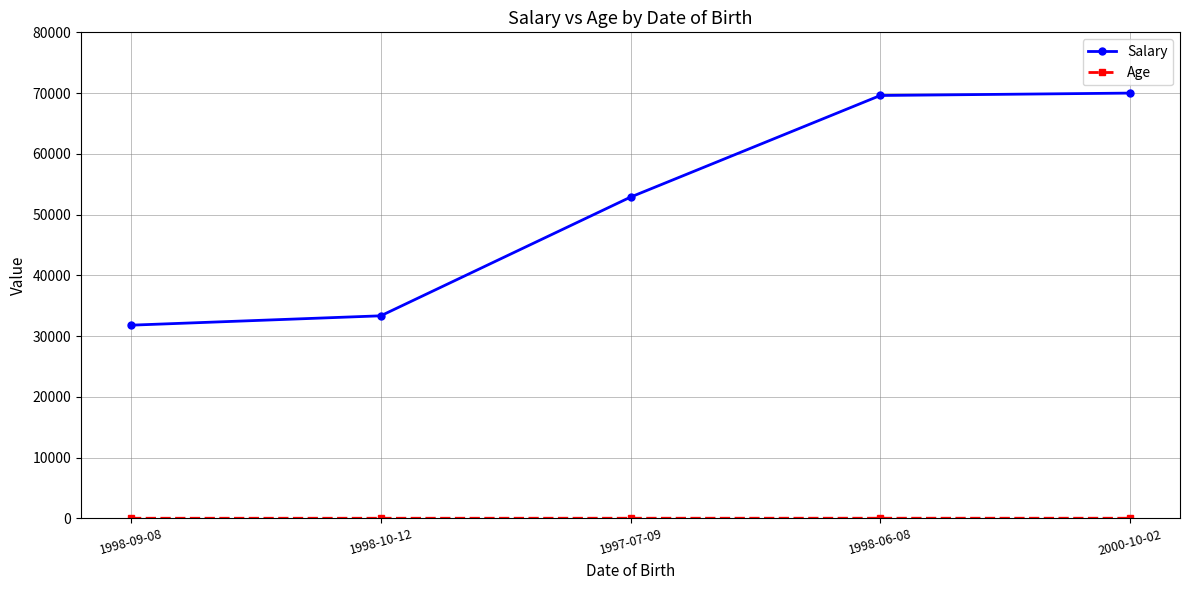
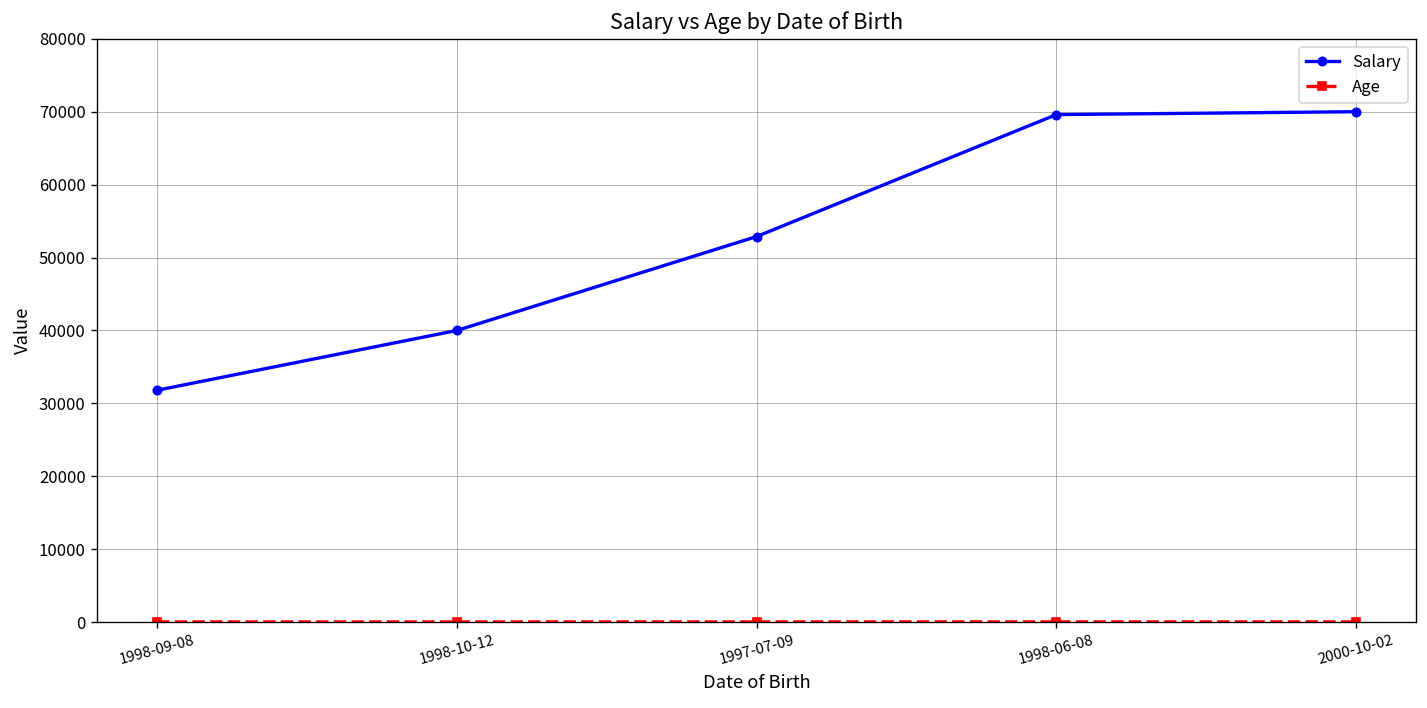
  {
    "Salary": {
      "1998-09-08": 32000,
-     "1998-10-12": 33000,
+     "1998-10-12": 40000,
      "1997-07-09": 53000,
      "1998-06-08": 70000,
      "2000-10-02": 70000
    },
    "Age": {
      "1998-09-08": 0,
      "1998-10-12": 0,
      "1997-07-09": 0,
      "1998-06-08": 0,
      "2000-10-02": 0
    }
  }
